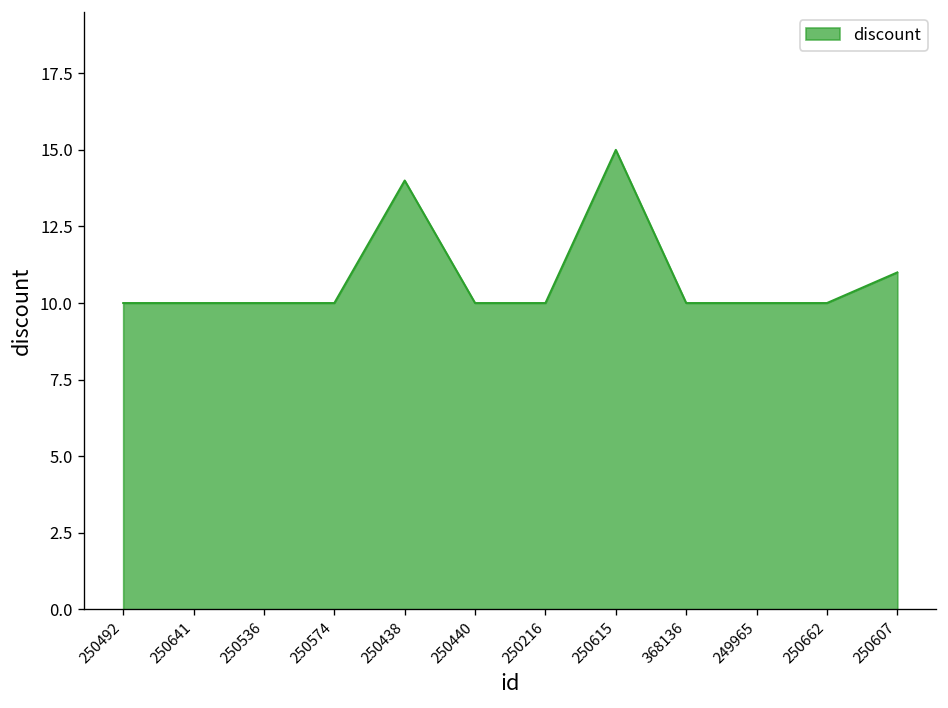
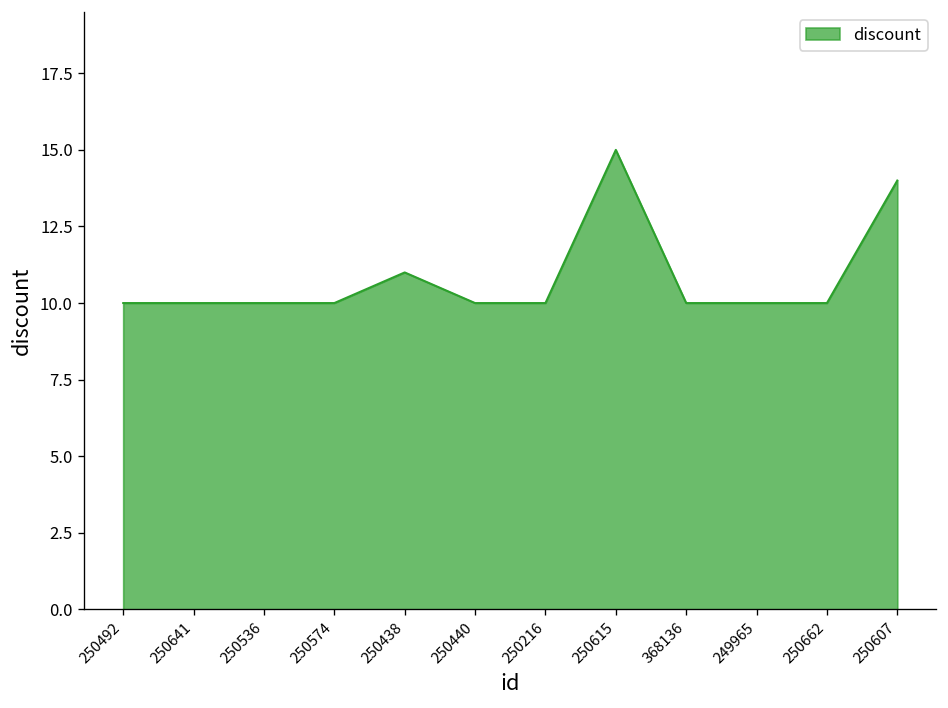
  {
    "250492": 10,
    "250641": 10,
    "250536": 10,
    "250574": 10,
-   "250438": 14,
+   "250438": 11,
    "250440": 10,
    "250216": 10,
    "250615": 15,
    "368136": 10,
    "249965": 10,
    "250662": 10,
-   "250607": 11
+   "250607": 14
  }
